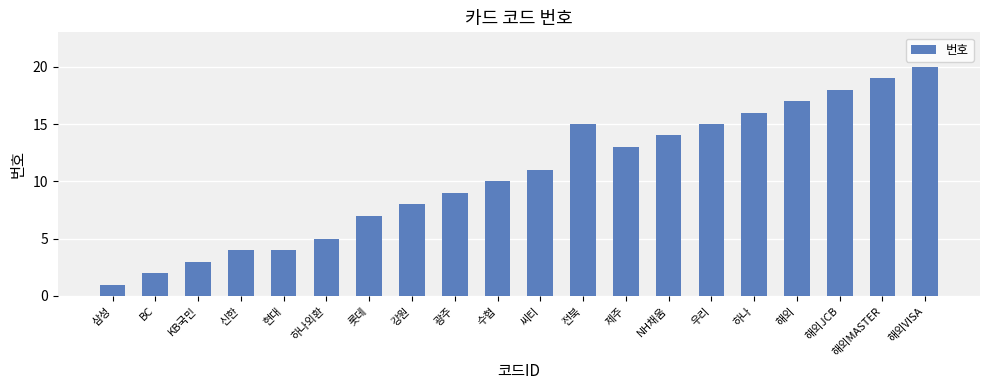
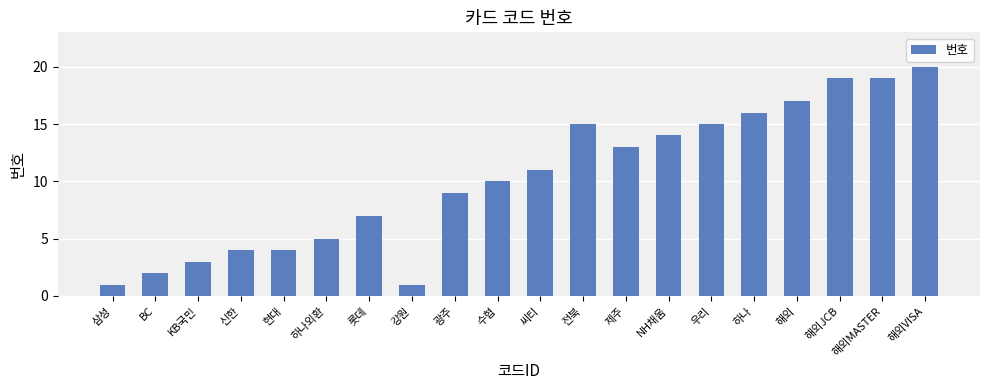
  {
    "삼성": 1,
    "BC": 2,
    "KB국민": 3,
    "신한": 4,
    "현대": 4,
    "하나외환": 5,
    "롯데": 7,
-   "강원": 8,
+   "강원": 1,
    "광주": 9,
    "수협": 10,
    "씨티": 11,
    "전북": 15,
    "제주": 13,
    "NH채움": 14,
    "우리": 15,
    "하나": 16,
    "해외": 17,
-   "해외JCB": 18,
+   "해외JCB": 19,
    "해외MASTER": 19,
    "해외VISA": 20
  }
